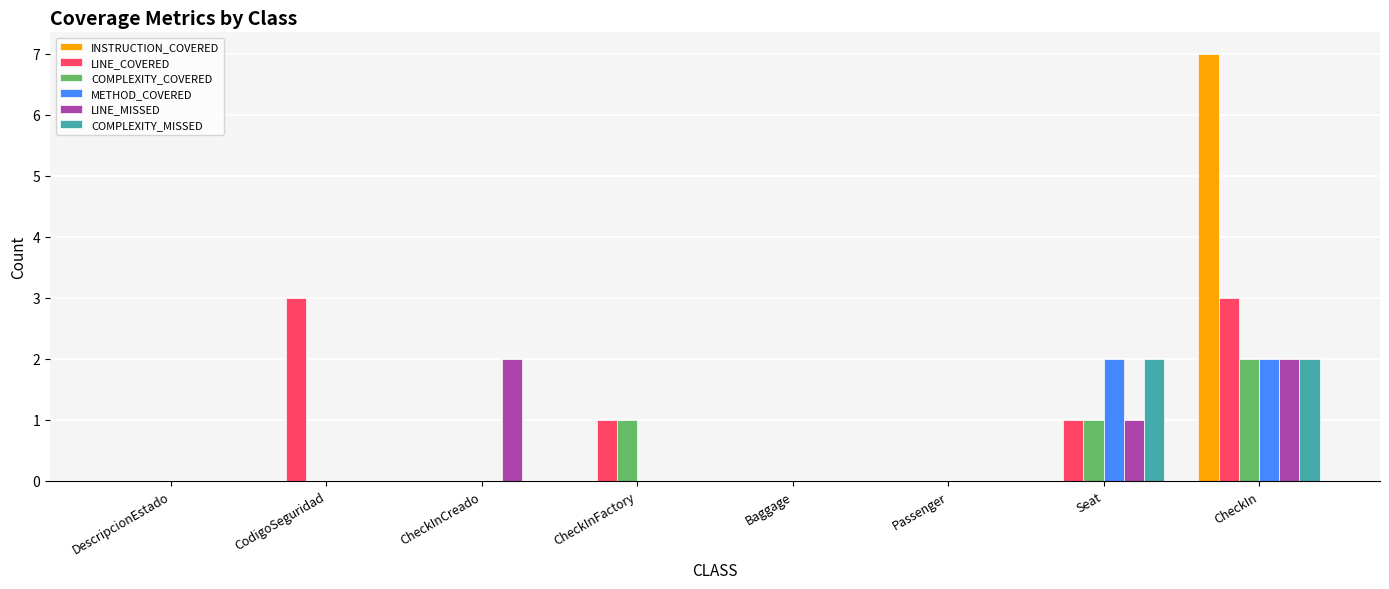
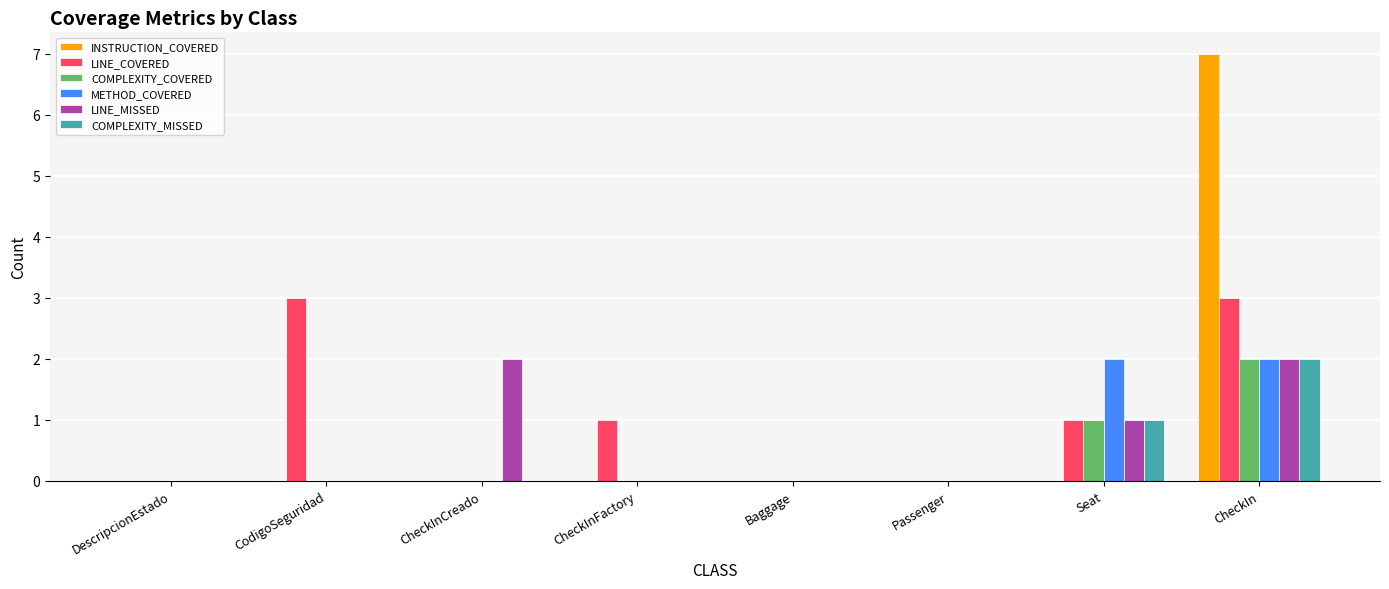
  {
    "INSTRUCTION_COVERED": {
      "DescripcionEstado": 0,
      "CodigoSeguridad": 0,
      "CheckInCreado": 0,
      "CheckInFactory": 0,
      "Baggage": 0,
      "Passenger": 0,
      "Seat": 0,
      "CheckIn": 7
    },
    "LINE_COVERED": {
      "DescripcionEstado": 0,
      "CodigoSeguridad": 3,
      "CheckInCreado": 0,
      "CheckInFactory": 1,
      "Baggage": 0,
      "Passenger": 0,
      "Seat": 1,
      "CheckIn": 3
    },
    "COMPLEXITY_COVERED": {
      "DescripcionEstado": 0,
      "CodigoSeguridad": 0,
      "CheckInCreado": 0,
-     "CheckInFactory": 1,
+     "CheckInFactory": 0,
      "Baggage": 0,
      "Passenger": 0,
      "Seat": 1,
      "CheckIn": 2
    },
    "METHOD_COVERED": {
      "DescripcionEstado": 0,
      "CodigoSeguridad": 0,
      "CheckInCreado": 0,
      "CheckInFactory": 0,
      "Baggage": 0,
      "Passenger": 0,
      "Seat": 2,
      "CheckIn": 2
    },
    "LINE_MISSED": {
      "DescripcionEstado": 0,
      "CodigoSeguridad": 0,
      "CheckInCreado": 2,
      "CheckInFactory": 0,
      "Baggage": 0,
      "Passenger": 0,
      "Seat": 1,
      "CheckIn": 2
    },
    "COMPLEXITY_MISSED": {
      "DescripcionEstado": 0,
      "CodigoSeguridad": 0,
      "CheckInCreado": 0,
      "CheckInFactory": 0,
      "Baggage": 0,
      "Passenger": 0,
-     "Seat": 2,
+     "Seat": 1,
      "CheckIn": 2
    }
  }
